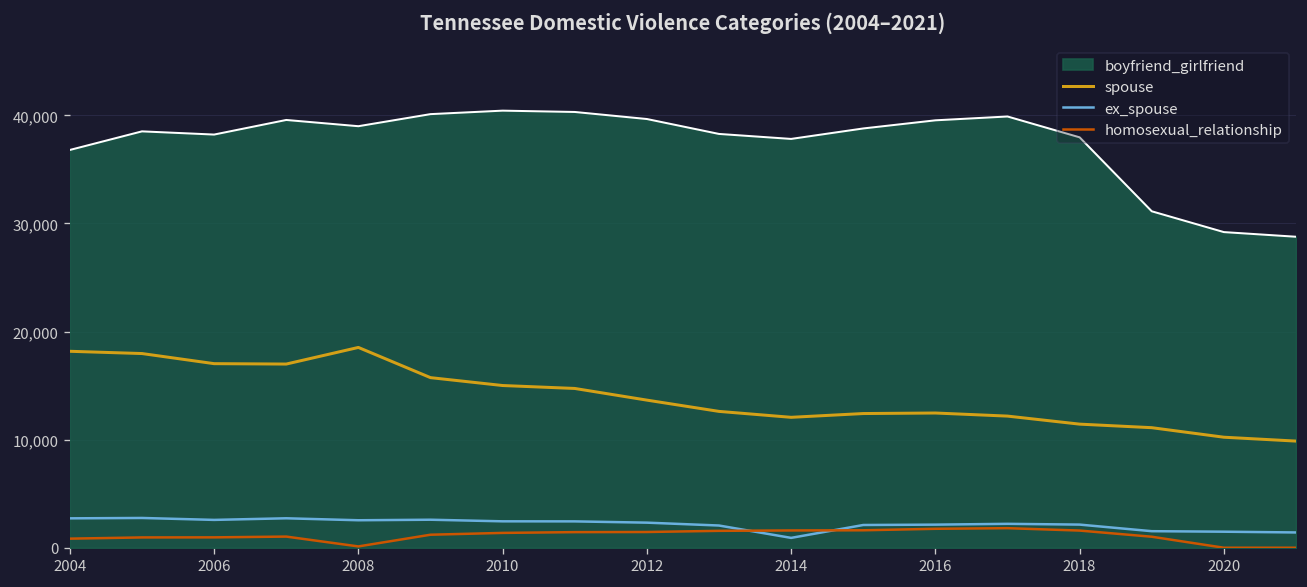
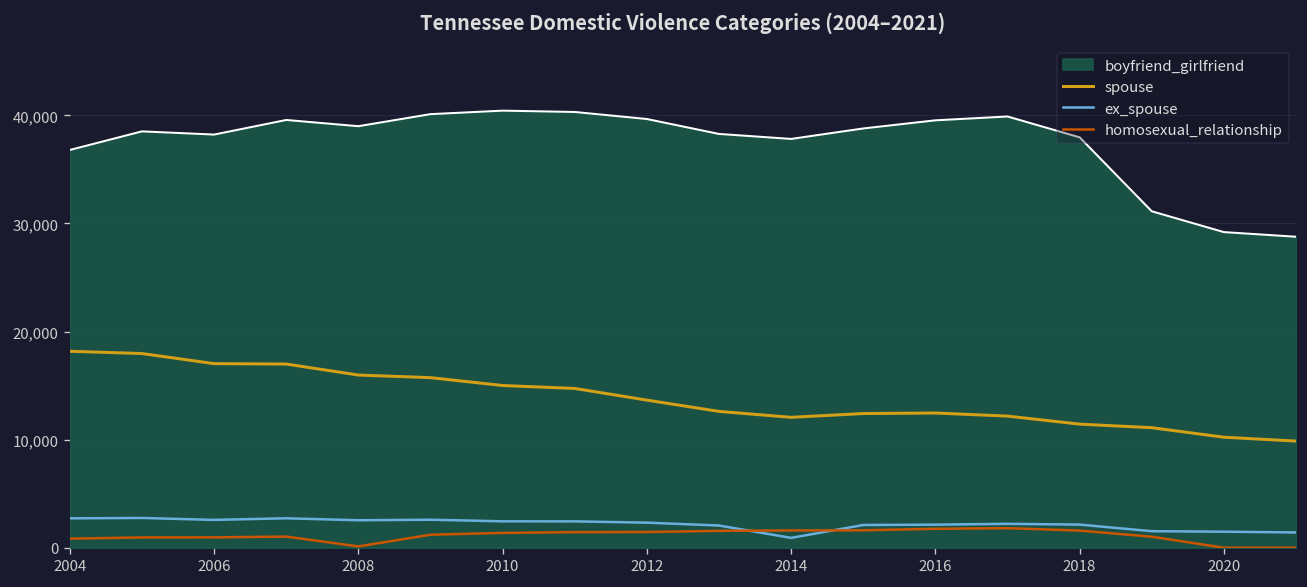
  {
    "boyfriend_girlfriend": {
      "2004": "37,000",
      "2006": "38,000",
      "2008": "39,000",
      "2010": "40,000",
      "2012": "40,000",
      "2014": "38,000",
      "2016": "40,000",
      "2020": "29,000"
    },
    "spouse": {
      "2004": "18,000",
      "2006": "17,000",
-     "2008": "19,000",
+     "2008": "16,000",
      "2010": "15,000",
      "2012": "14,000",
      "2014": "12,000",
      "2016": "12,000",
      "2018": "11,000",
      "2020": "10,000"
    },
    "ex_spouse": {
      "2004": "3,000",
      "2006": "3,000",
      "2008": "3,000",
      "2010": "2,000",
      "2012": "2,000",
      "2014": "1,000",
      "2016": "2,000",
      "2018": "2,000",
      "2020": "1,000"
    },
    "homosexual_relationship": {
      "2004": "1,000",
      "2006": "1,000",
      "2008": "0",
      "2010": "1,000",
      "2012": "1,000",
      "2014": "2,000",
      "2016": "2,000",
      "2018": "2,000",
      "2020": "0"
    }
  }
